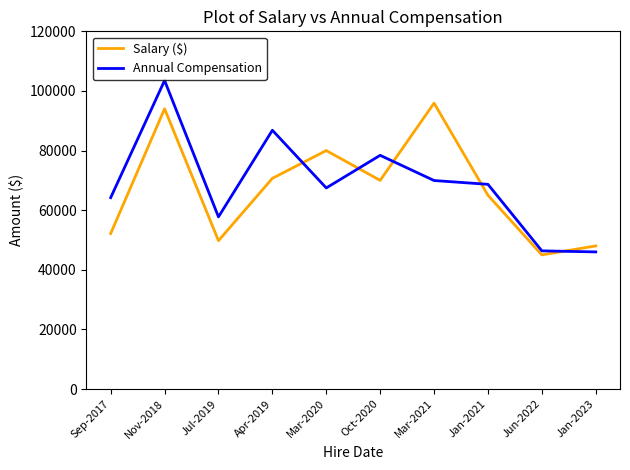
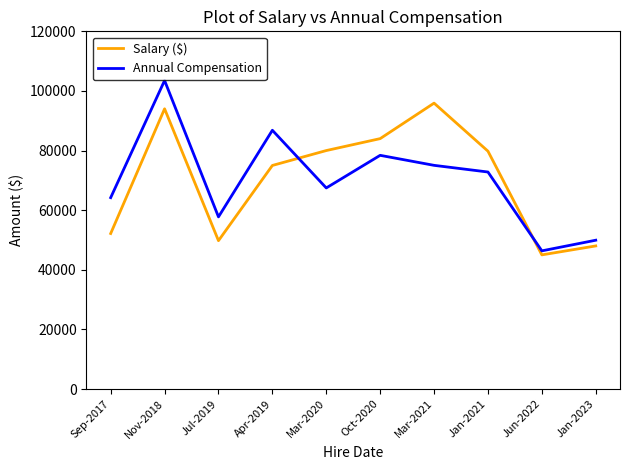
  {
    "Salary ($)": {
      "Sep-2017": 52000,
      "Nov-2018": 94000,
      "Jul-2019": 50000,
-     "Apr-2019": 71000,
+     "Apr-2019": 75000,
      "Mar-2020": 80000,
-     "Oct-2020": 70000,
+     "Oct-2020": 84000,
      "Mar-2021": 96000,
-     "Jan-2021": 65000,
+     "Jan-2021": 80000,
      "Jun-2022": 45000,
      "Jan-2023": 48000
    },
    "Annual Compensation": {
      "Sep-2017": 64000,
      "Nov-2018": 104000,
      "Jul-2019": 58000,
      "Apr-2019": 87000,
      "Mar-2020": 67000,
      "Oct-2020": 78000,
-     "Mar-2021": 70000,
-     "Jan-2021": 69000,
+     "Mar-2021": 75000,
+     "Jan-2021": 73000,
      "Jun-2022": 46000,
-     "Jan-2023": 46000
+     "Jan-2023": 50000
    }
  }
